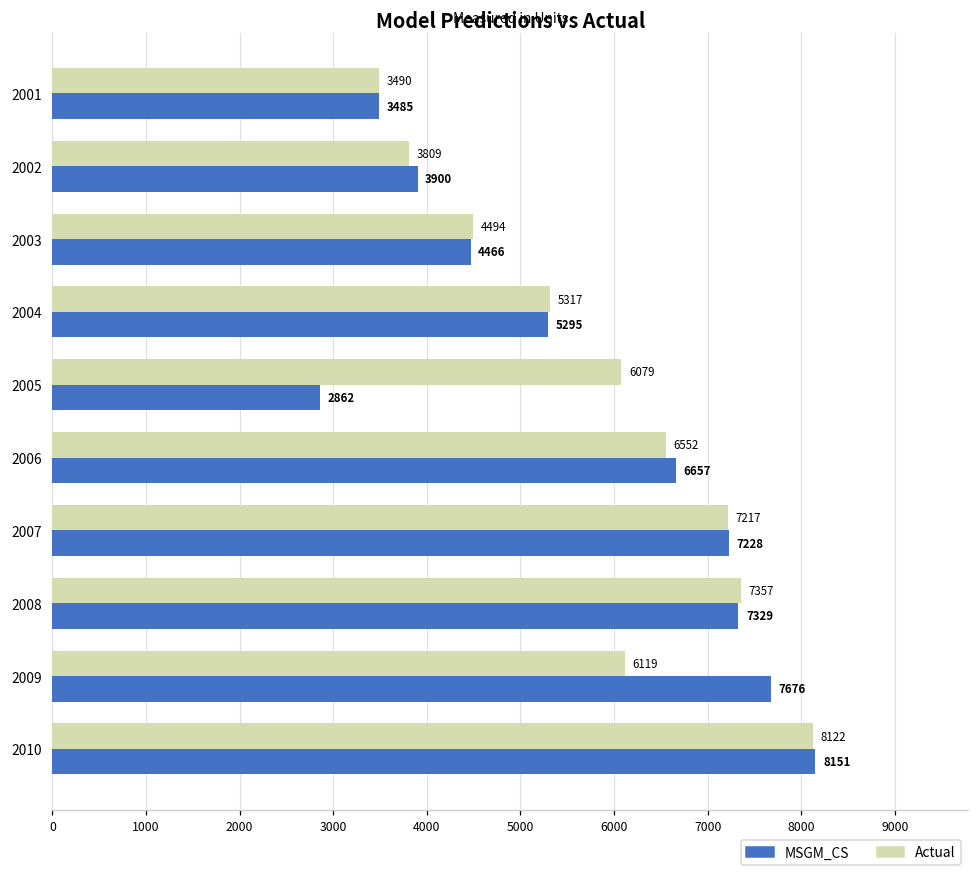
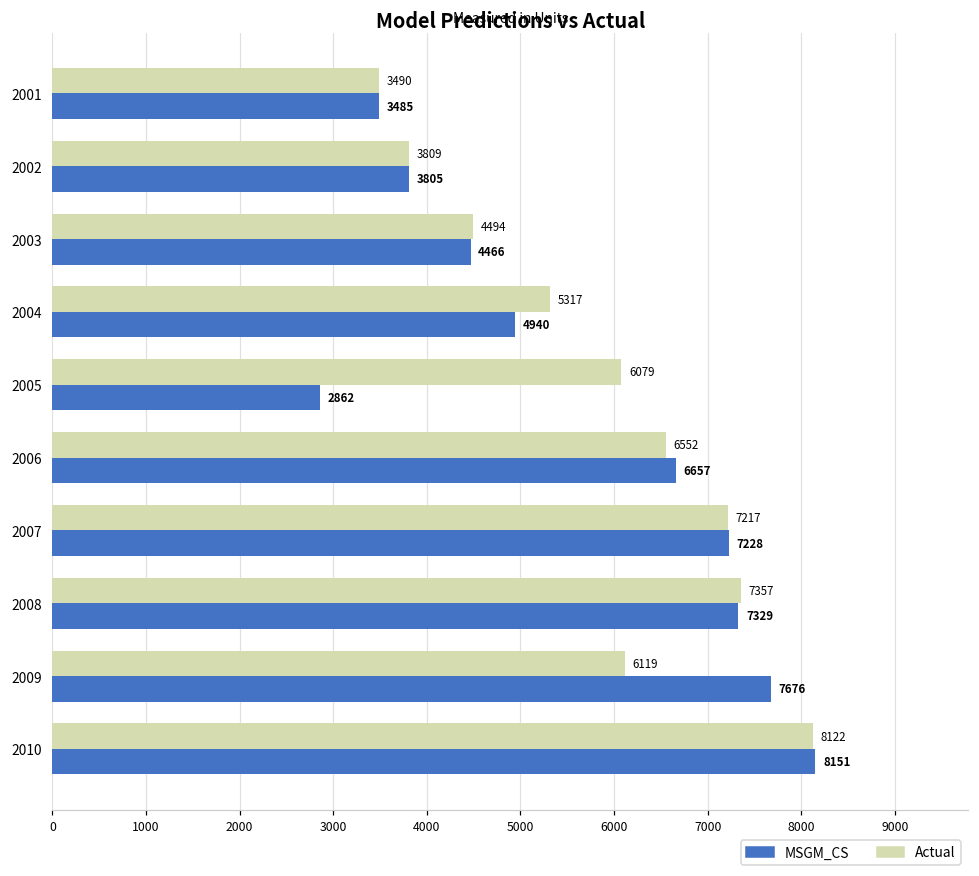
  {
    "MSGM_CS": {
      "2001": 3485,
-     "2002": 3900,
+     "2002": 3805,
      "2003": 4466,
-     "2004": 5295,
+     "2004": 4940,
      "2005": 2862,
      "2006": 6657,
      "2007": 7228,
      "2008": 7329,
      "2009": 7676,
      "2010": 8151
    },
    "Actual": {
      "2001": 3490,
      "2002": 3809,
      "2003": 4494,
      "2004": 5317,
      "2005": 6079,
      "2006": 6552,
      "2007": 7217,
      "2008": 7357,
      "2009": 6119,
      "2010": 8122
    }
  }
